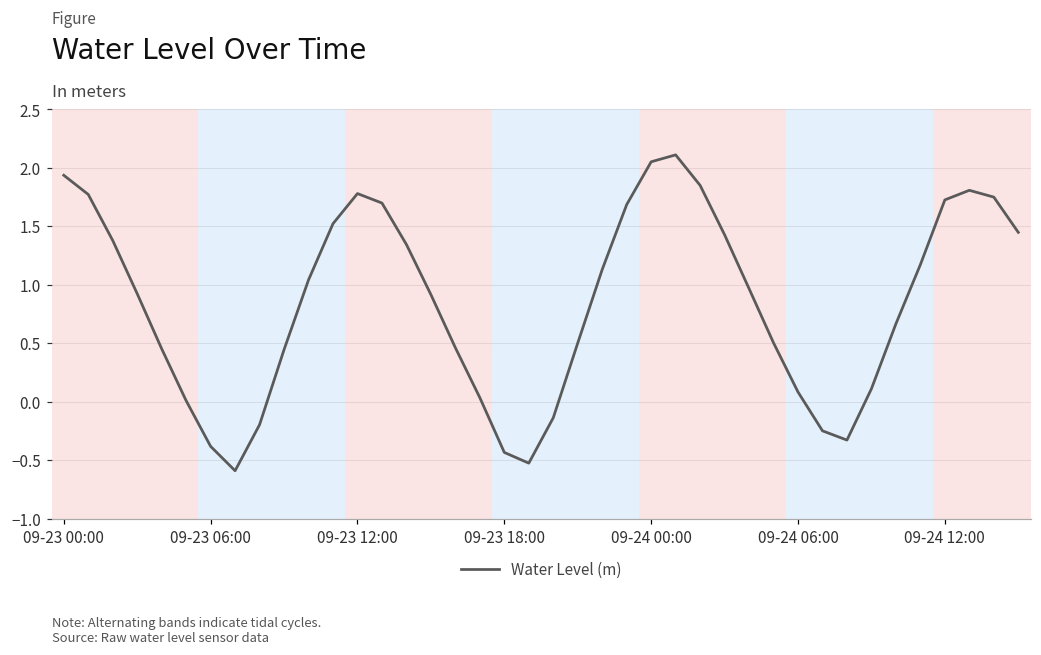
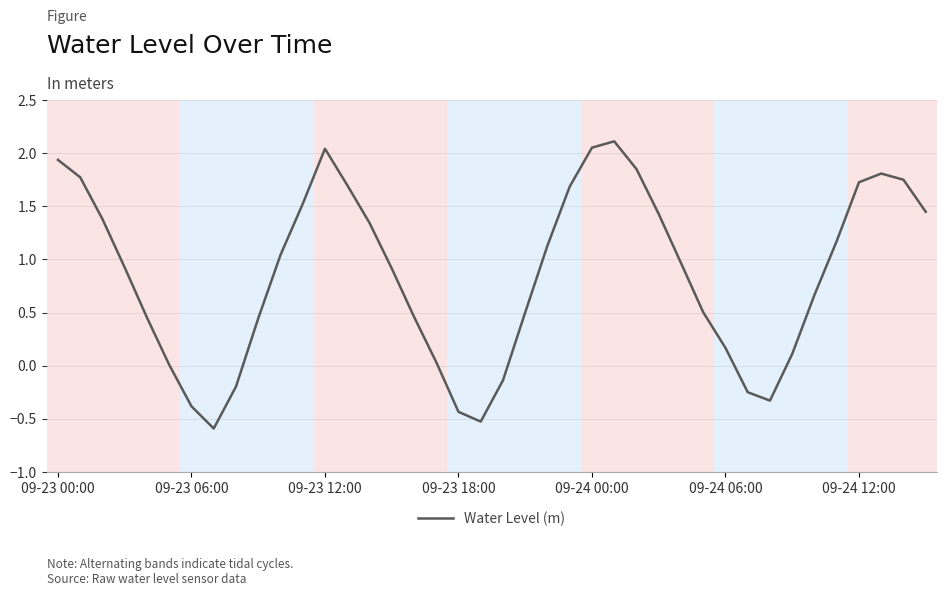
  {
    "09-23 00:00": 1.94,
    "09-23 06:00": -0.38,
-   "09-23 12:00": 1.78,
+   "09-23 12:00": 2.04,
    "09-23 18:00": -0.43,
    "09-24 00:00": 2.05,
-   "09-24 06:00": 0.08,
+   "09-24 06:00": 0.17,
    "09-24 12:00": 1.73
  }
